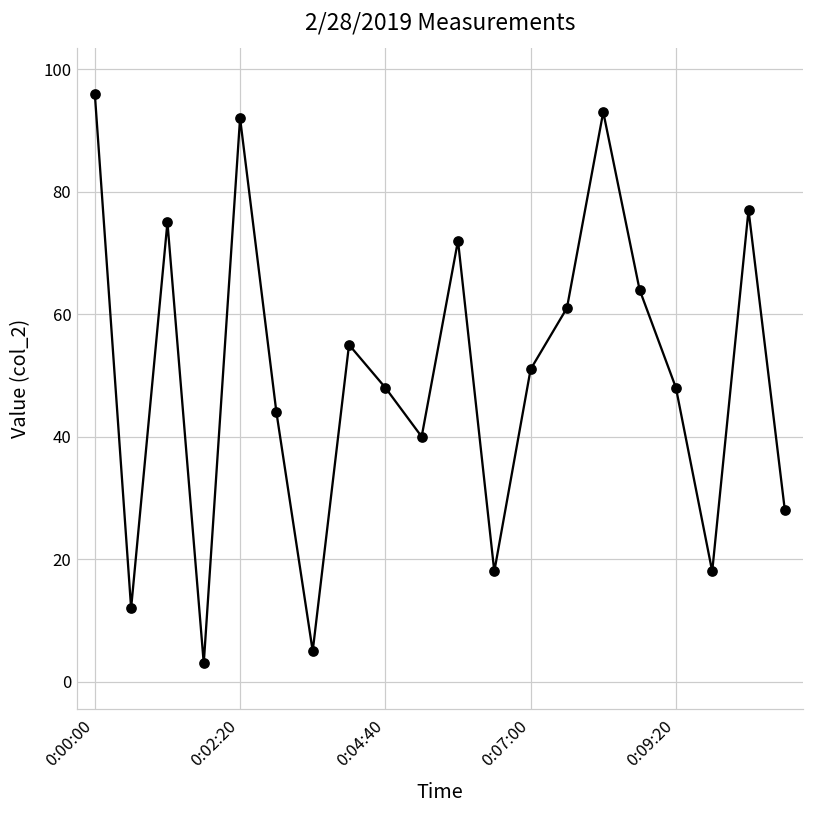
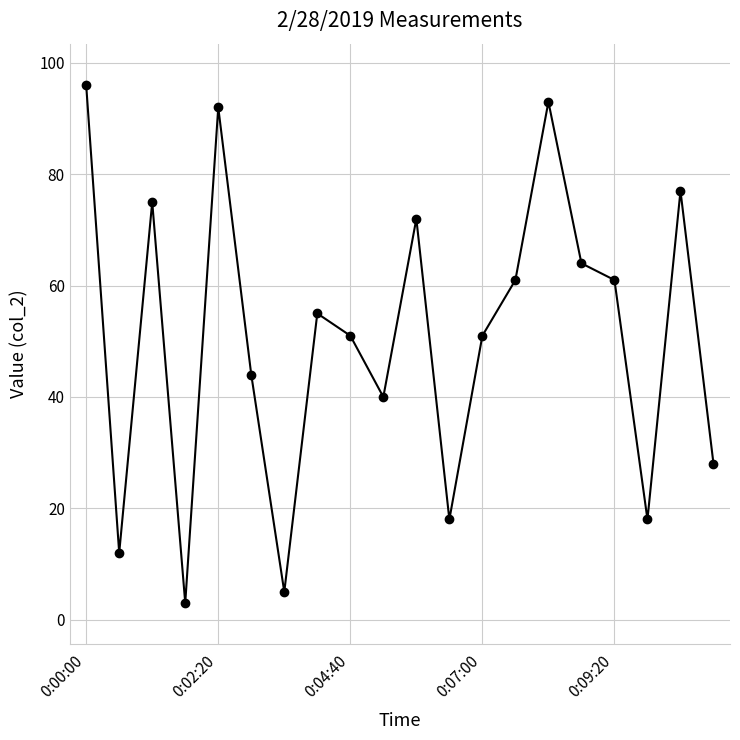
  {
    "0:00:00": 96,
    "0:02:20": 92,
-   "0:04:40": 48,
+   "0:04:40": 51,
    "0:07:00": 51,
-   "0:09:20": 48
+   "0:09:20": 61
  }
